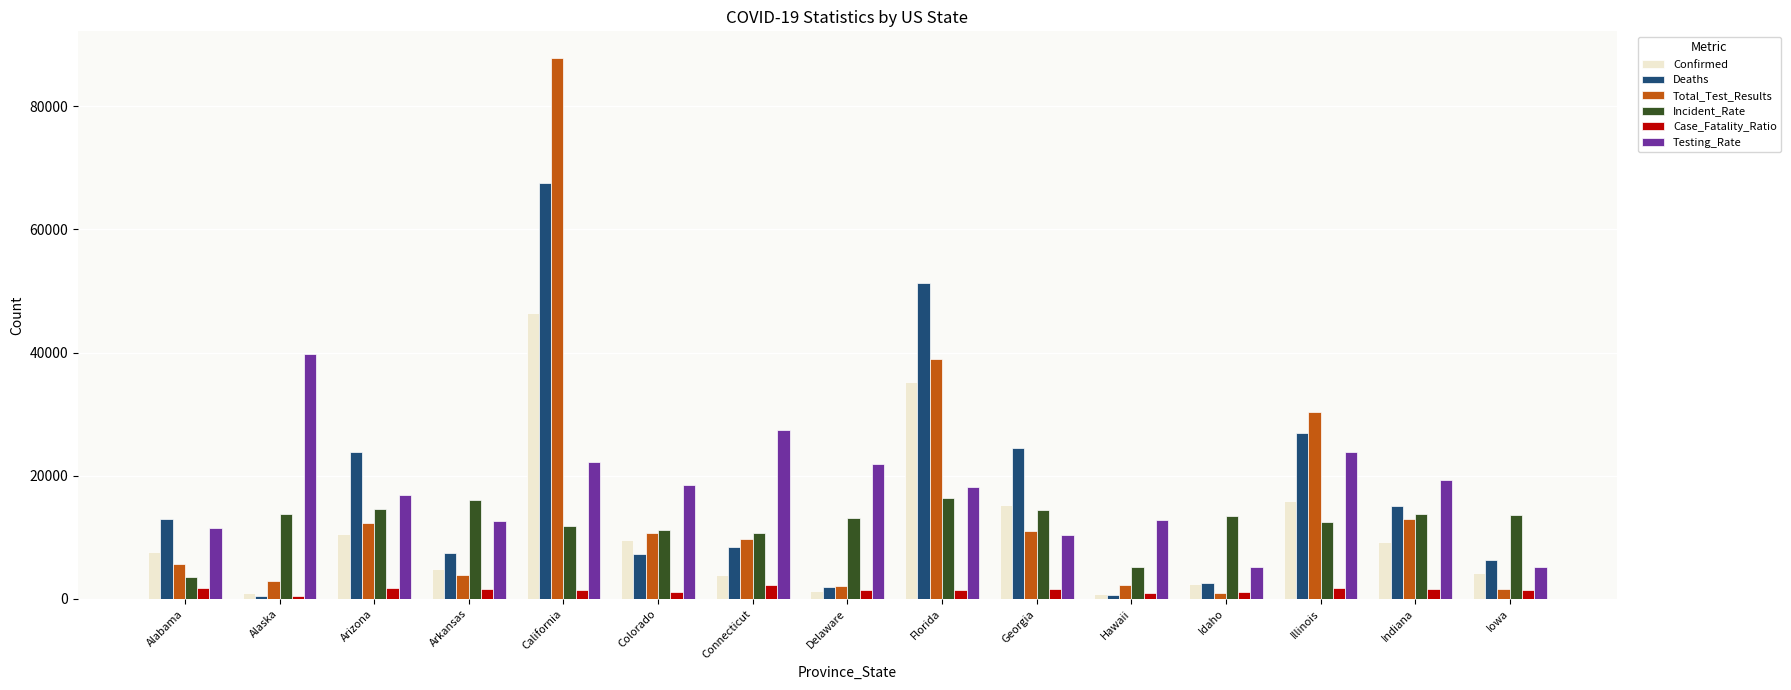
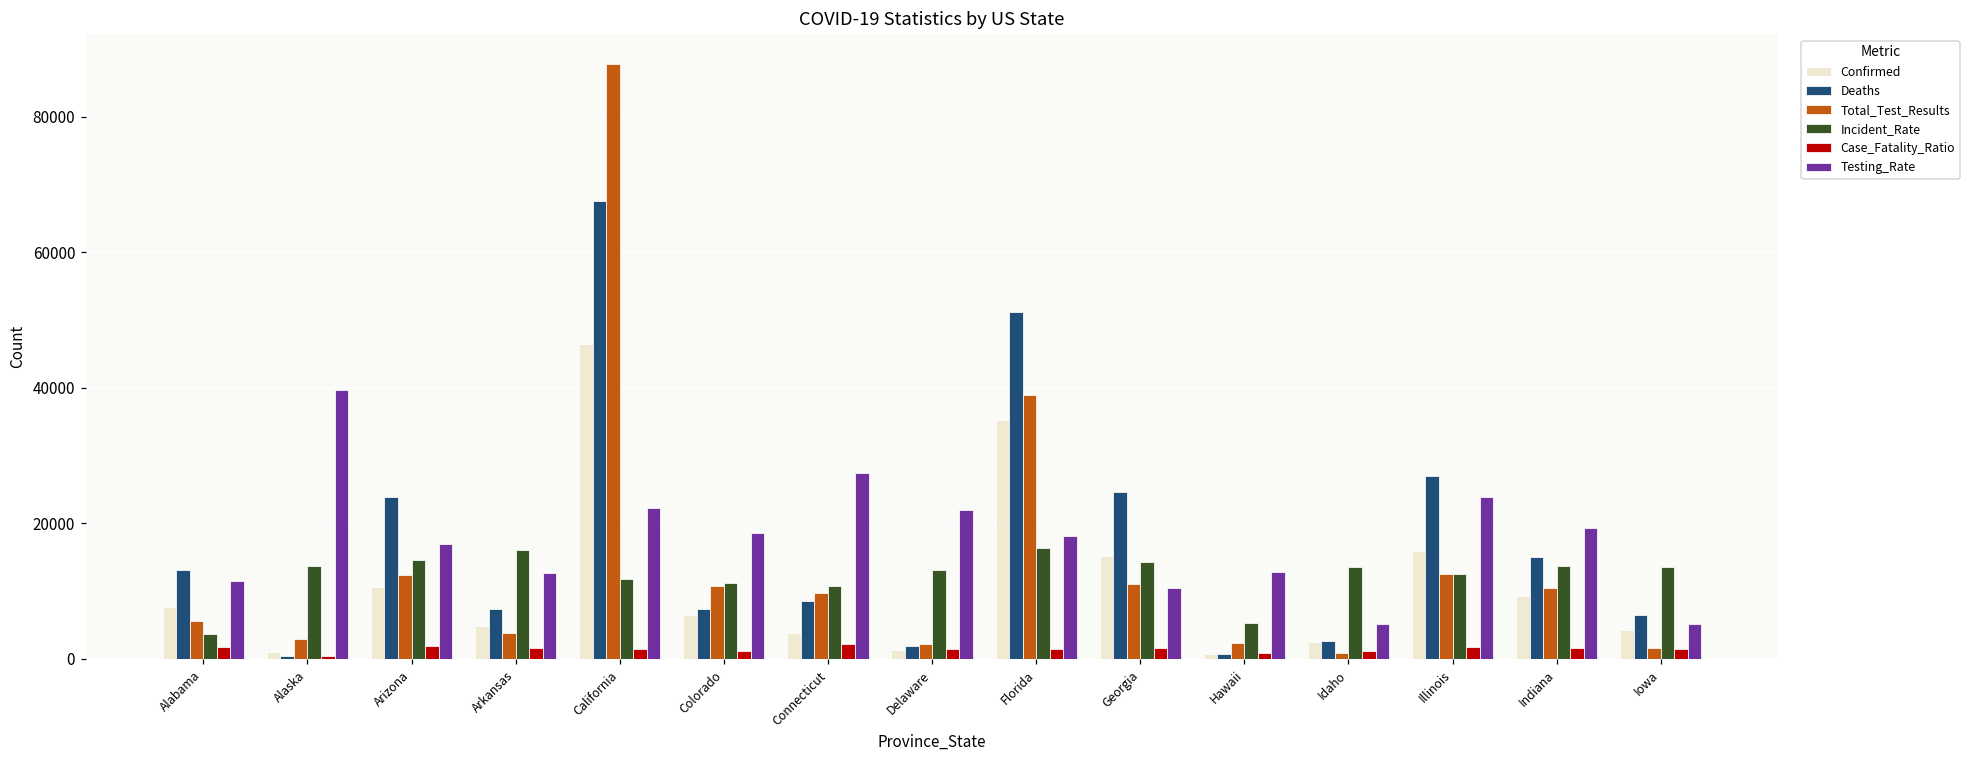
  {
    "Confirmed": {
      "Alabama": 8000,
      "Alaska": 1000,
      "Arizona": 11000,
      "Arkansas": 5000,
      "California": 46000,
-     "Colorado": 10000,
+     "Colorado": 6000,
      "Connecticut": 4000,
      "Delaware": 1000,
      "Florida": 35000,
      "Georgia": 15000,
      "Hawaii": 1000,
      "Idaho": 2000,
      "Illinois": 16000,
      "Indiana": 9000,
      "Iowa": 4000
    },
    "Deaths": {
      "Alabama": 13000,
      "Alaska": 0,
      "Arizona": 24000,
      "Arkansas": 7000,
      "California": 68000,
      "Colorado": 7000,
      "Connecticut": 8000,
      "Delaware": 2000,
      "Florida": 51000,
      "Georgia": 25000,
      "Hawaii": 1000,
      "Idaho": 3000,
      "Illinois": 27000,
      "Indiana": 15000,
      "Iowa": 6000
    },
    "Total_Test_Results": {
      "Alabama": 6000,
      "Alaska": 3000,
      "Arizona": 12000,
      "Arkansas": 4000,
      "California": 88000,
      "Colorado": 11000,
      "Connecticut": 10000,
      "Delaware": 2000,
      "Florida": 39000,
      "Georgia": 11000,
      "Hawaii": 2000,
      "Idaho": 1000,
-     "Illinois": 30000,
-     "Indiana": 13000,
+     "Illinois": 13000,
+     "Indiana": 11000,
      "Iowa": 2000
    },
    "Incident_Rate": {
      "Alabama": 4000,
      "Alaska": 14000,
      "Arizona": 15000,
      "Arkansas": 16000,
      "California": 12000,
      "Colorado": 11000,
      "Connecticut": 11000,
      "Delaware": 13000,
      "Florida": 16000,
      "Georgia": 14000,
      "Hawaii": 5000,
      "Idaho": 14000,
      "Illinois": 13000,
      "Indiana": 14000,
      "Iowa": 14000
    },
    "Case_Fatality_Ratio": {
      "Alabama": 2000,
      "Alaska": 0,
      "Arizona": 2000,
      "Arkansas": 2000,
      "California": 1000,
      "Colorado": 1000,
      "Connecticut": 2000,
      "Delaware": 2000,
      "Florida": 1000,
      "Georgia": 2000,
      "Hawaii": 1000,
      "Idaho": 1000,
      "Illinois": 2000,
      "Indiana": 2000,
      "Iowa": 1000
    },
    "Testing_Rate": {
      "Alabama": 12000,
      "Alaska": 40000,
      "Arizona": 17000,
      "Arkansas": 13000,
      "California": 22000,
      "Colorado": 19000,
      "Connecticut": 27000,
      "Delaware": 22000,
      "Florida": 18000,
      "Georgia": 10000,
      "Hawaii": 13000,
      "Idaho": 5000,
      "Illinois": 24000,
      "Indiana": 19000,
      "Iowa": 5000
    }
  }
